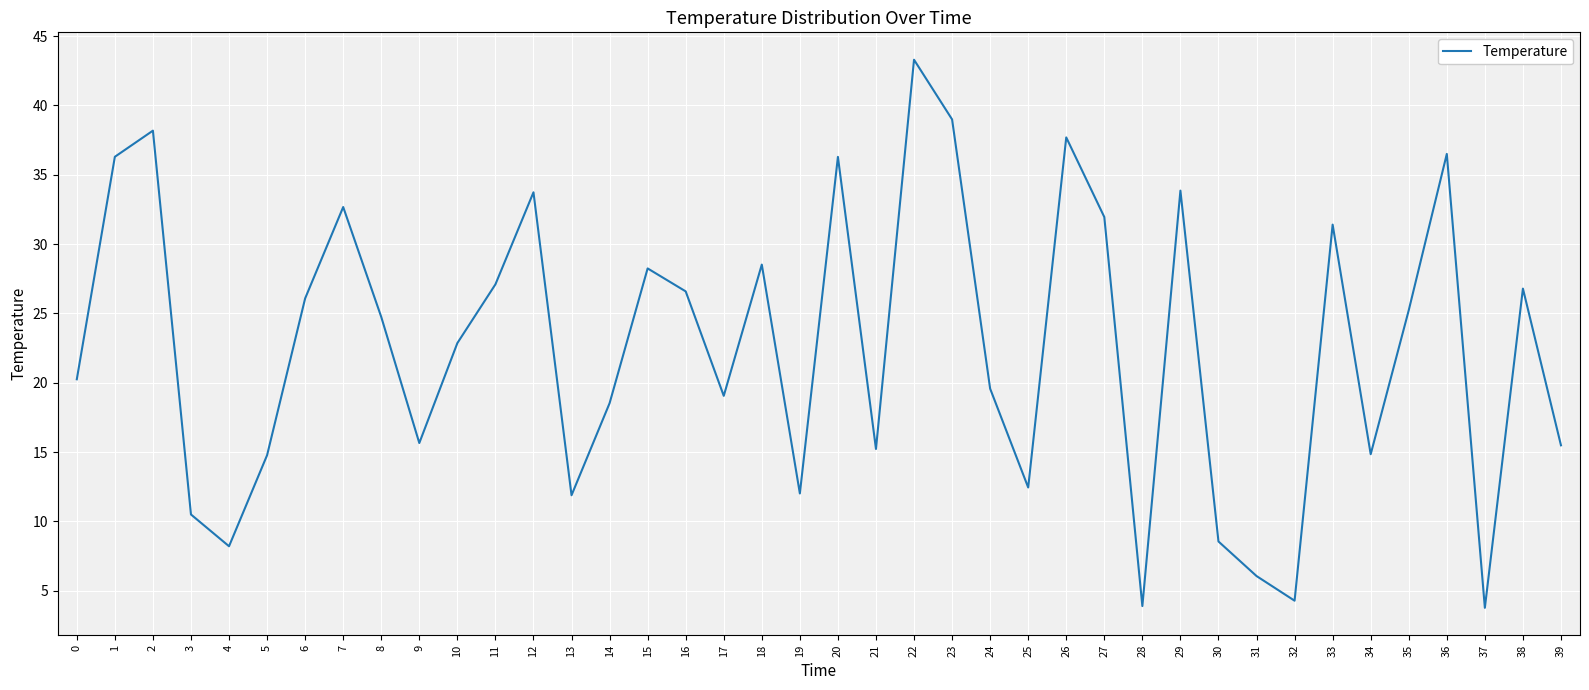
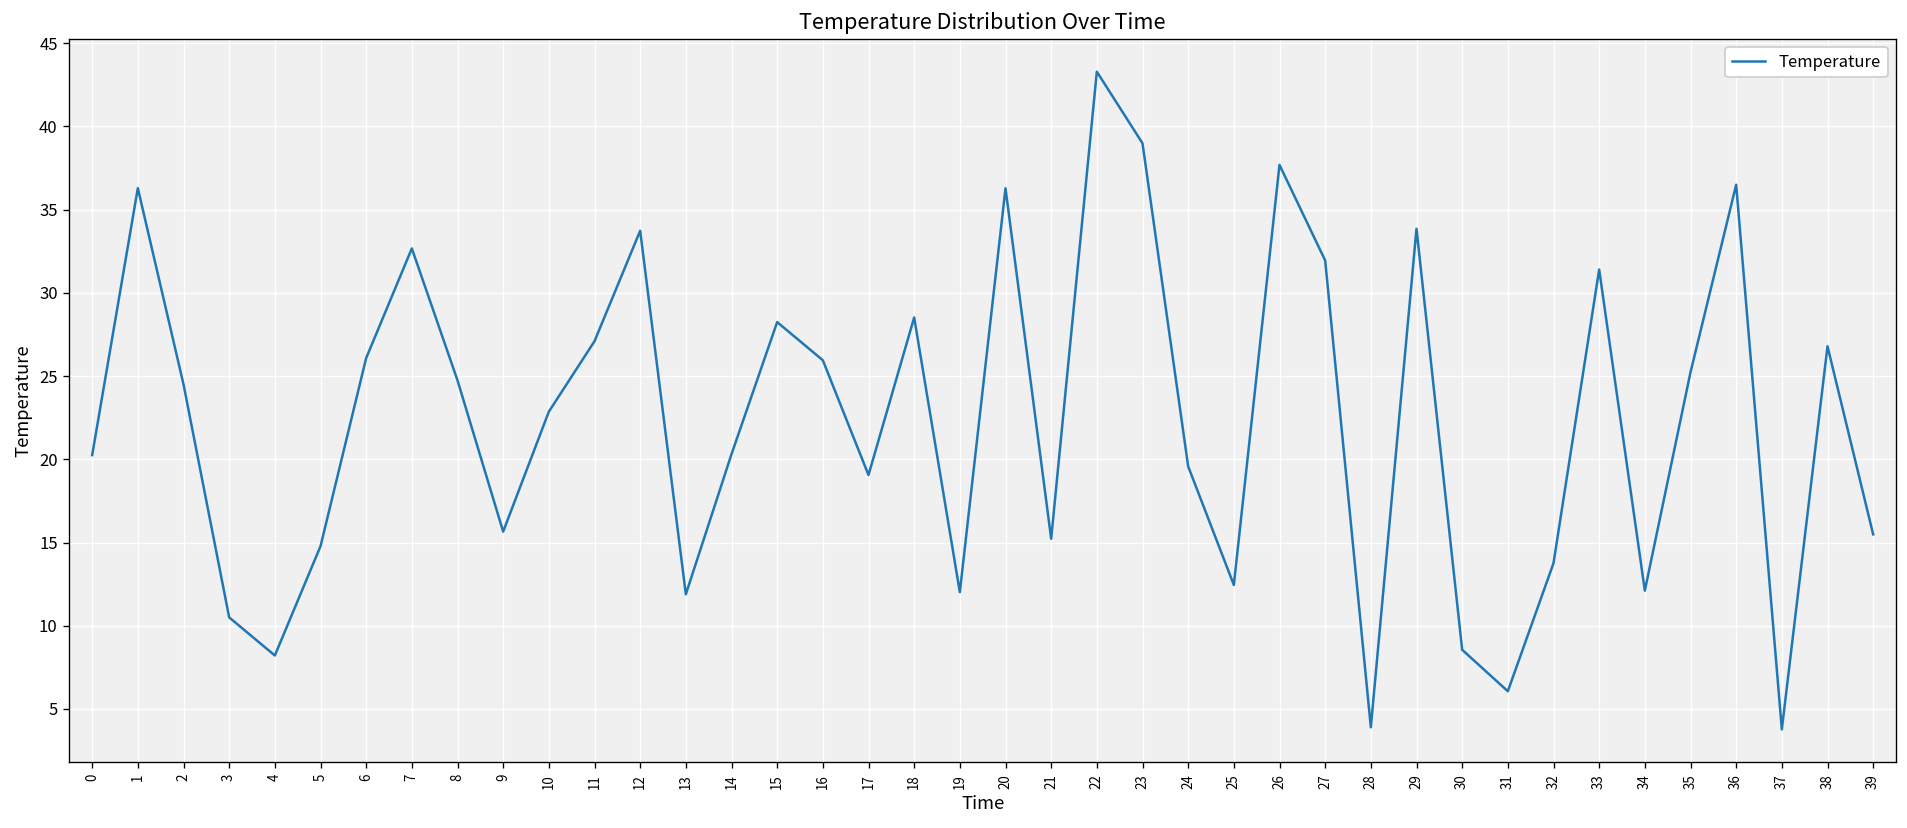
  {
    "0": 20.2,
    "1": 36.3,
-   "2": 38.2,
+   "2": 24.5,
    "3": 10.5,
    "4": 8.2,
    "5": 14.8,
    "6": 26.1,
    "7": 32.7,
    "8": 24.7,
    "9": 15.7,
    "10": 22.9,
    "11": 27.1,
    "12": 33.7,
    "13": 11.9,
-   "14": 18.5,
+   "14": 20.3,
    "15": 28.2,
-   "16": 26.6,
+   "16": 26.0,
    "17": 19.1,
    "18": 28.5,
    "19": 12.0,
    "20": 36.3,
    "21": 15.2,
    "22": 43.3,
    "23": 39.0,
    "24": 19.6,
    "25": 12.4,
    "26": 37.7,
    "27": 31.9,
    "28": 3.9,
    "29": 33.9,
    "30": 8.6,
    "31": 6.1,
-   "32": 4.3,
+   "32": 13.8,
    "33": 31.4,
-   "34": 14.8,
+   "34": 12.1,
    "35": 25.2,
    "36": 36.5,
    "37": 3.8,
    "38": 26.8,
    "39": 15.5
  }
